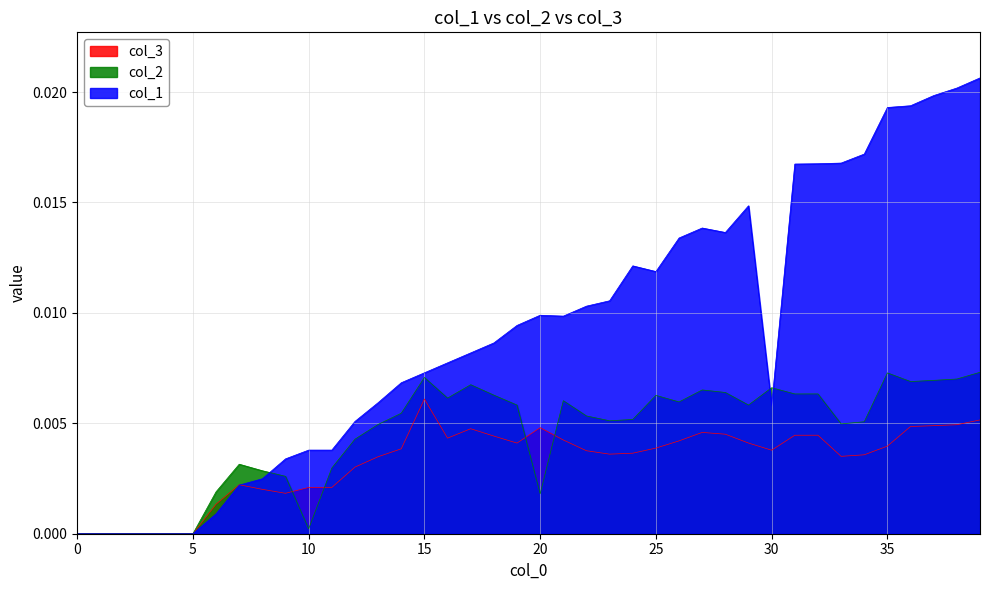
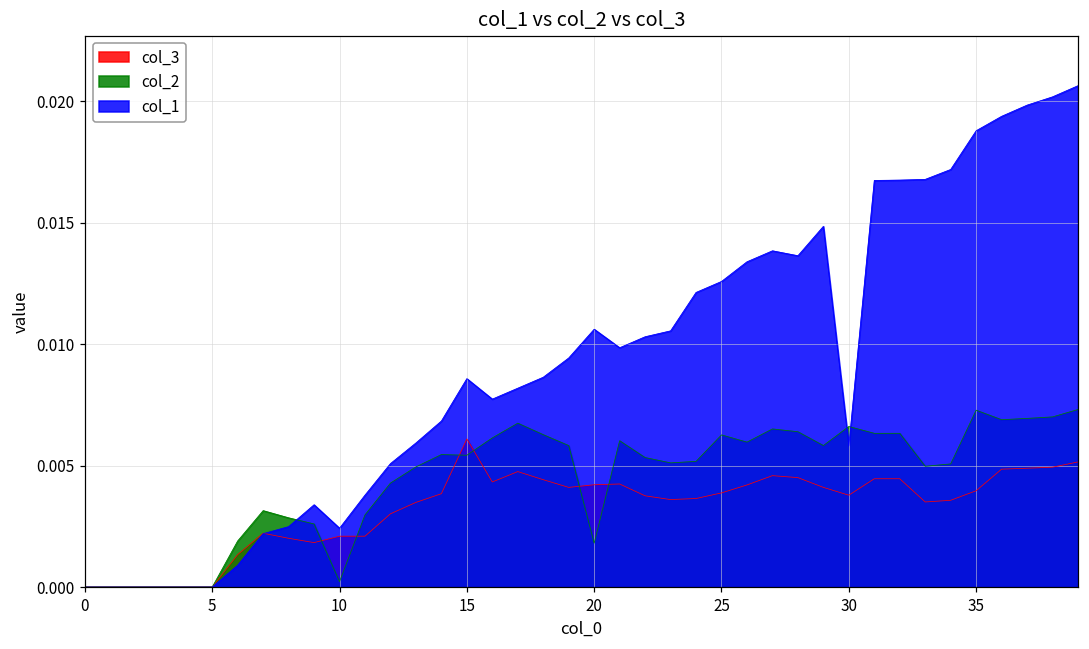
  {
    "col_3": {
      "10": 0.0021,
      "15": 0.0061,
-     "20": 0.0048,
+     "20": 0.0042,
      "25": 0.0039,
      "30": 0.0038,
      "35": 0.0040
    },
    "col_2": {
      "10": 0.0002,
-     "15": 0.0071,
+     "15": 0.0054,
      "20": 0.0018,
      "25": 0.0063,
      "30": 0.0066,
      "35": 0.0073
    },
    "col_1": {
-     "10": 0.0038,
-     "15": 0.0073,
-     "20": 0.0099,
-     "25": 0.0119,
+     "10": 0.0024,
+     "15": 0.0086,
+     "20": 0.0106,
+     "25": 0.0126,
      "30": 0.0058,
-     "35": 0.0193
+     "35": 0.0188
    }
  }
